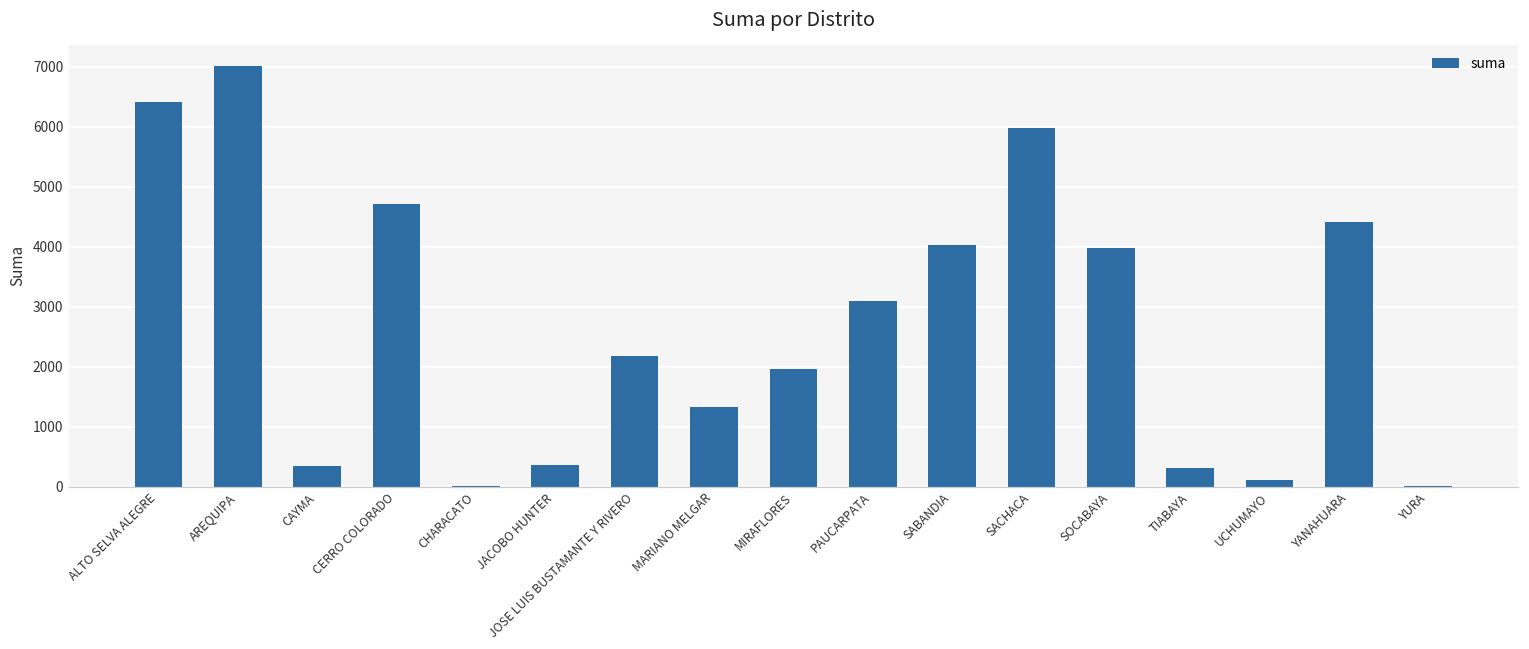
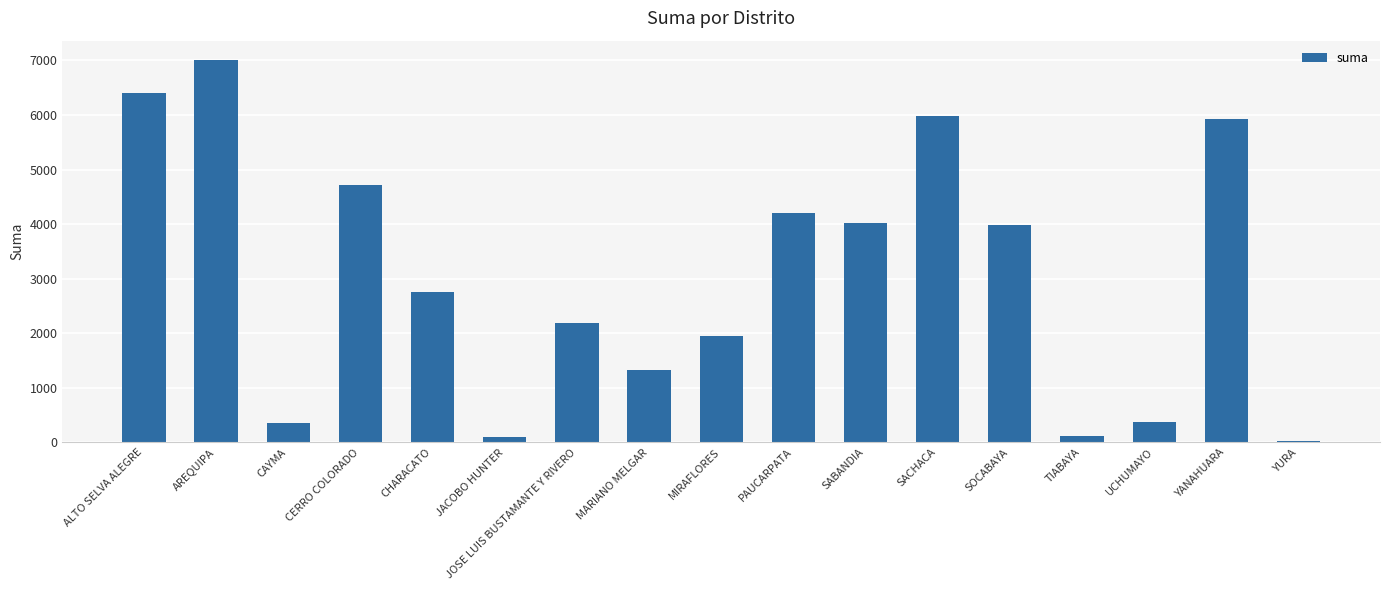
  {
    "ALTO SELVA ALEGRE": 6400,
    "AREQUIPA": 7000,
    "CAYMA": 300,
    "CERRO COLORADO": 4700,
-   "CHARACATO": 0,
-   "JACOBO HUNTER": 400,
+   "CHARACATO": 2800,
+   "JACOBO HUNTER": 100,
    "JOSE LUIS BUSTAMANTE Y RIVERO": 2200,
    "MARIANO MELGAR": 1300,
    "MIRAFLORES": 2000,
-   "PAUCARPATA": 3100,
+   "PAUCARPATA": 4200,
    "SABANDIA": 4000,
    "SACHACA": 6000,
    "SOCABAYA": 4000,
-   "TIABAYA": 300,
-   "UCHUMAYO": 100,
-   "YANAHUARA": 4400
+   "TIABAYA": 100,
+   "UCHUMAYO": 400,
+   "YANAHUARA": 5900
  }
